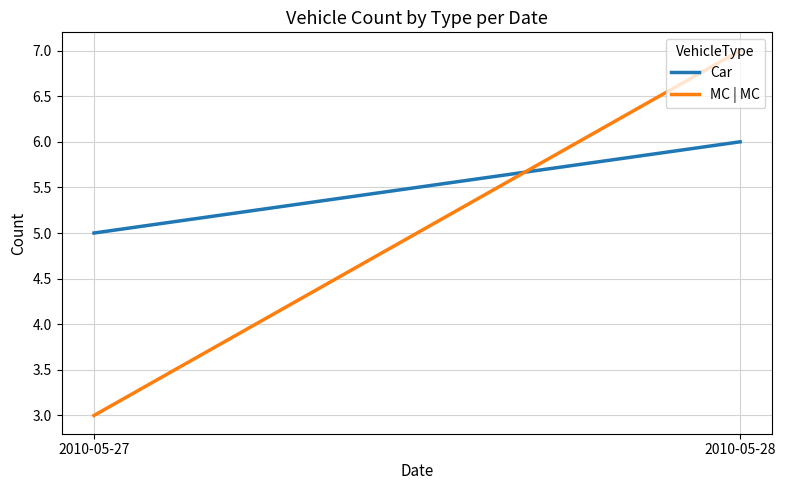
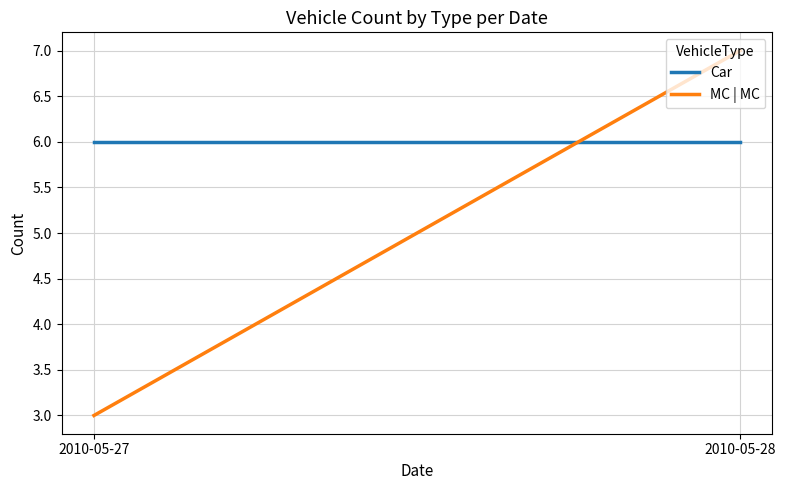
  {
    "Car": {
-     "2010-05-27": 5,
+     "2010-05-27": 6,
      "2010-05-28": 6
    },
    "MC | MC": {
      "2010-05-27": 3
    }
  }
